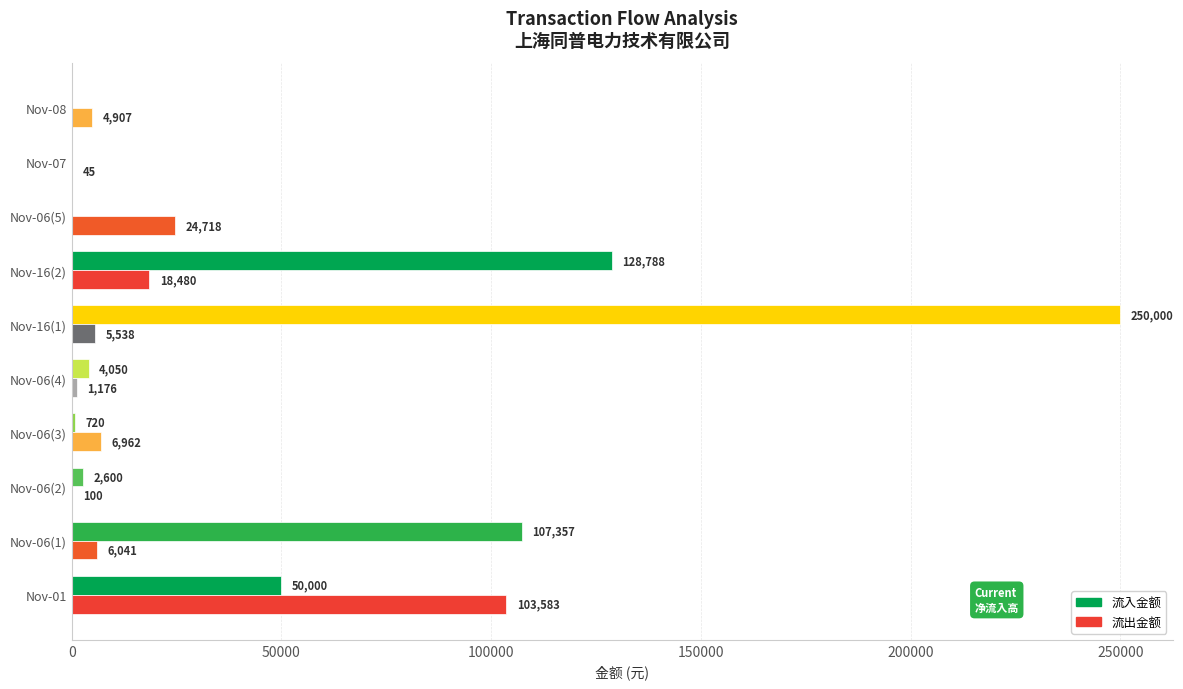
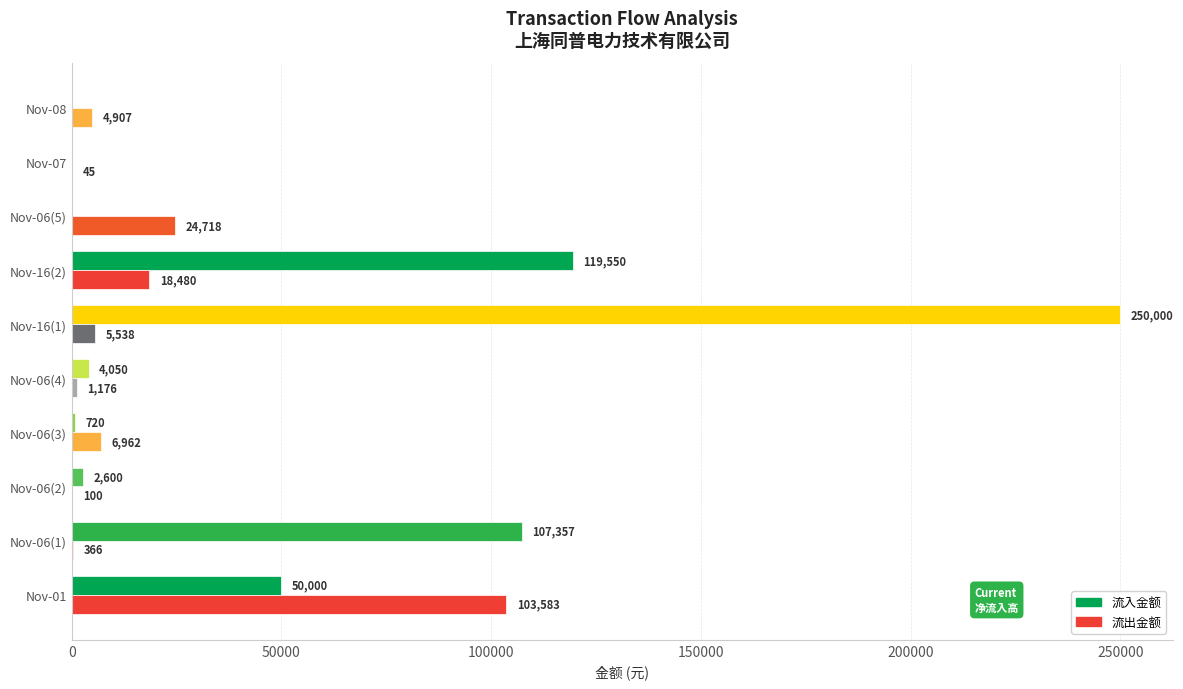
  {
    "流入金额": {
-     "Nov-16(2)": "128,788",
+     "Nov-16(2)": "119,550",
      "Nov-16(1)": "250,000",
      "Nov-06(4)": "4,050",
      "Nov-06(3)": "720",
      "Nov-06(2)": "2,600",
      "Nov-06(1)": "107,357",
      "Nov-01": "50,000"
    },
    "流出金额": {
      "Nov-08": "4,907",
      "Nov-07": "45",
      "Nov-06(5)": "24,718",
      "Nov-16(2)": "18,480",
      "Nov-06(4)": "1,176",
      "Nov-06(2)": "100",
-     "Nov-06(1)": "6,041",
+     "Nov-06(1)": "366",
      "Nov-01": "103,583"
    }
  }
